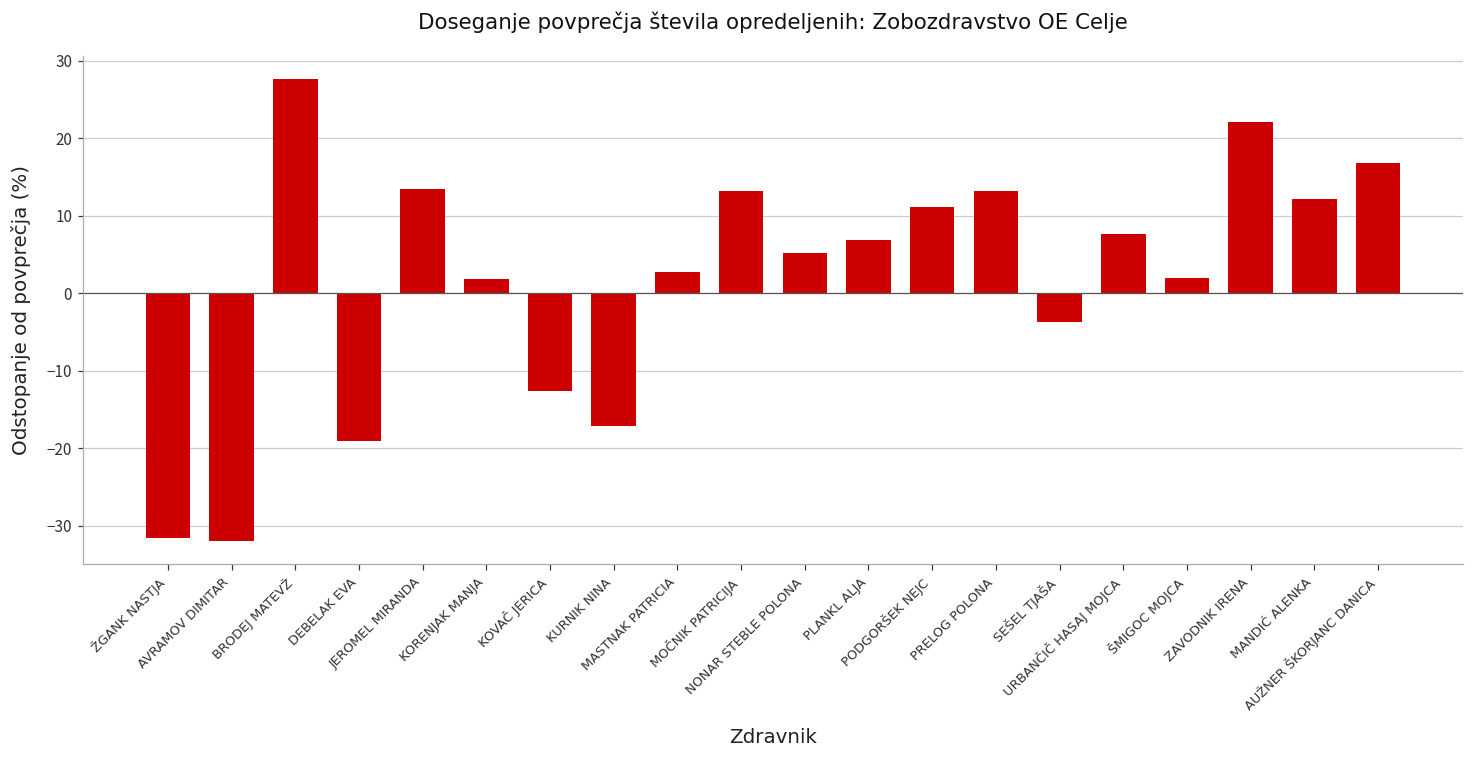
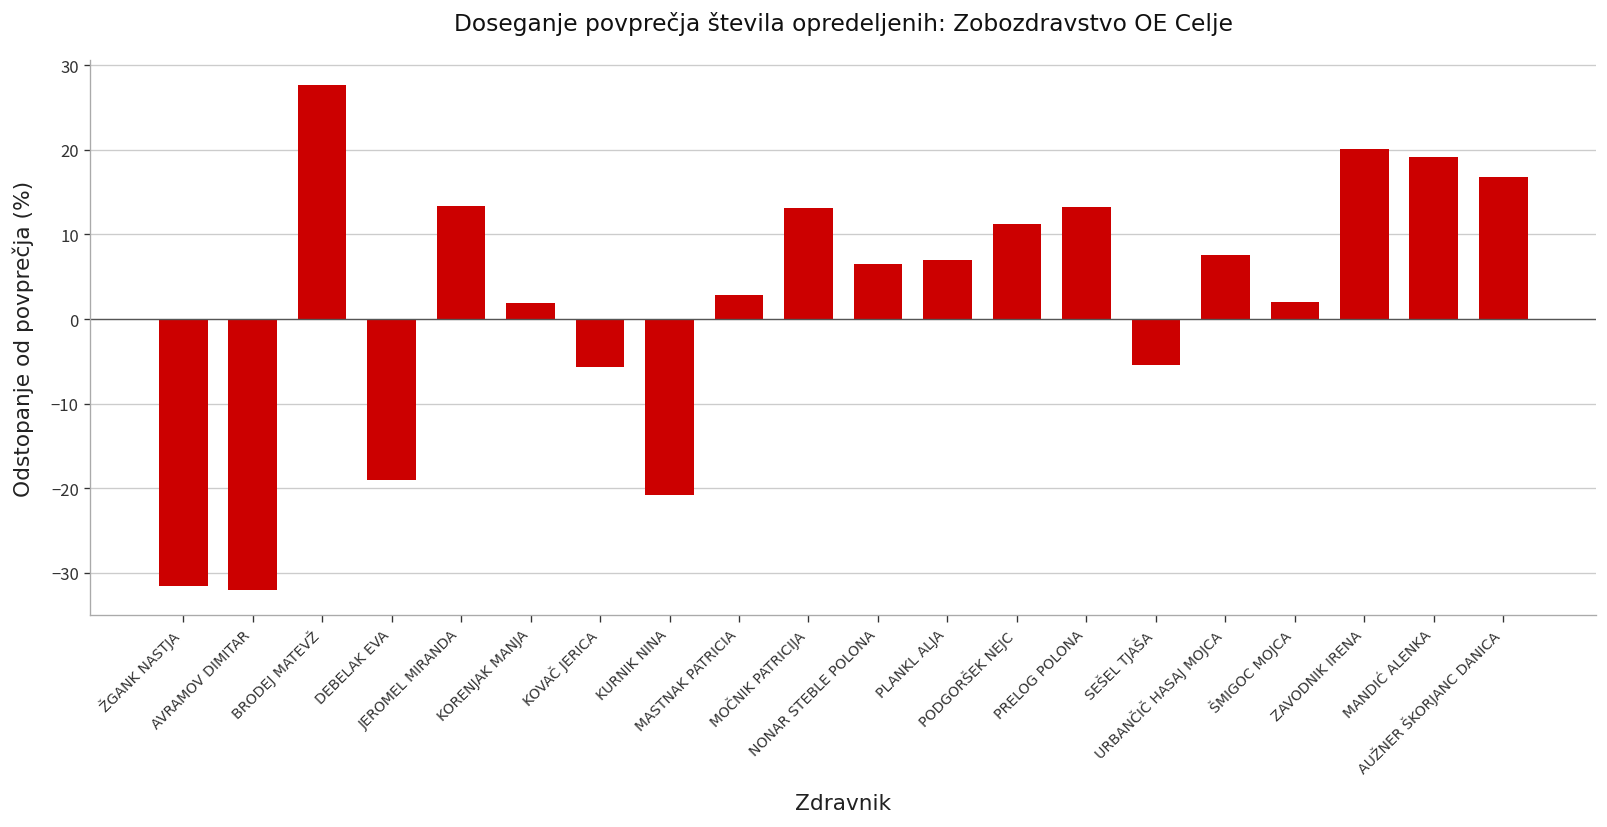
  {
    "ŽGANK NASTJA": -32,
    "AVRAMOV DIMITAR": -32,
    "BRODEJ MATEVŽ": 28,
    "DEBELAK EVA": -19,
    "JEROMEL MIRANDA": 13,
    "KORENJAK MANJA": 2,
-   "KOVAČ JERICA": -13,
-   "KURNIK NINA": -17,
+   "KOVAČ JERICA": -6,
+   "KURNIK NINA": -21,
    "MASTNAK PATRICIA": 3,
    "MOČNIK PATRICIJA": 13,
-   "NONAR STEBLE POLONA": 5,
+   "NONAR STEBLE POLONA": 7,
    "PLANKL ALJA": 7,
    "PODGORŠEK NEJC": 11,
    "PRELOG POLONA": 13,
-   "SEŠEL TJAŠA": -4,
+   "SEŠEL TJAŠA": -5,
    "URBANČIČ HASAJ MOJCA": 8,
    "ŠMIGOC MOJCA": 2,
-   "ZAVODNIK IRENA": 22,
-   "MANDIĆ ALENKA": 12,
+   "ZAVODNIK IRENA": 20,
+   "MANDIĆ ALENKA": 19,
    "AUŽNER ŠKORJANC DANICA": 17
  }
